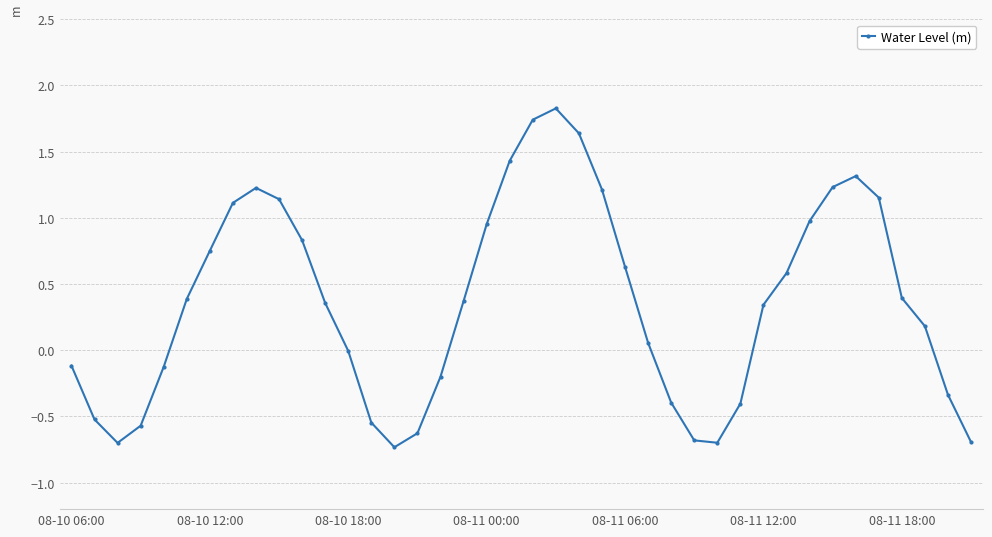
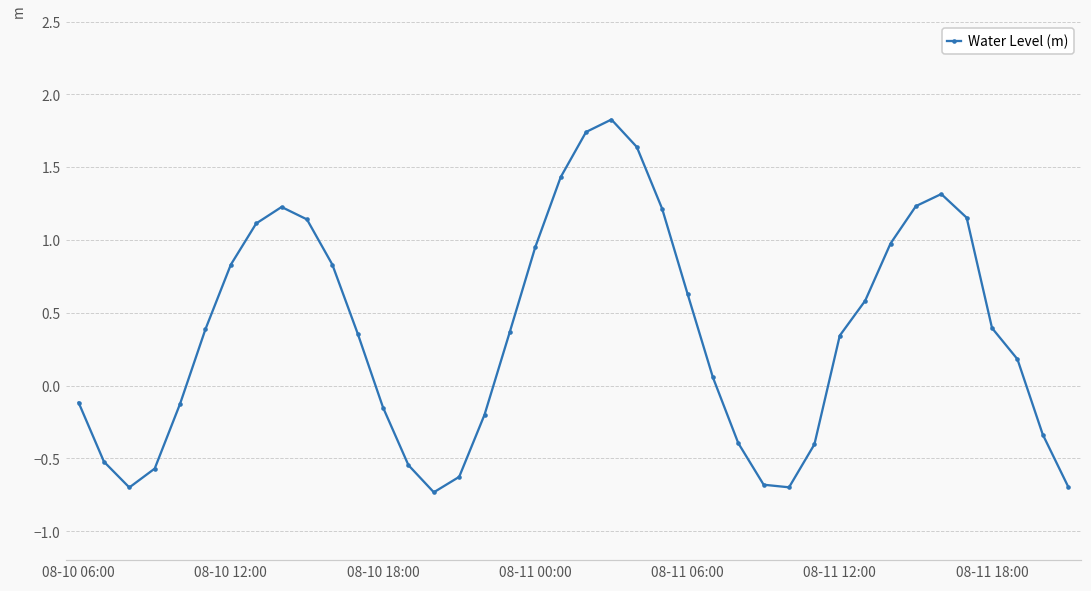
  {
    "08-10 06:00": -0.12,
-   "08-10 12:00": 0.75,
-   "08-10 18:00": -0.01,
+   "08-10 12:00": 0.83,
+   "08-10 18:00": -0.15,
    "08-11 00:00": 0.95,
    "08-11 06:00": 0.63,
    "08-11 12:00": 0.34,
    "08-11 18:00": 0.40
  }
